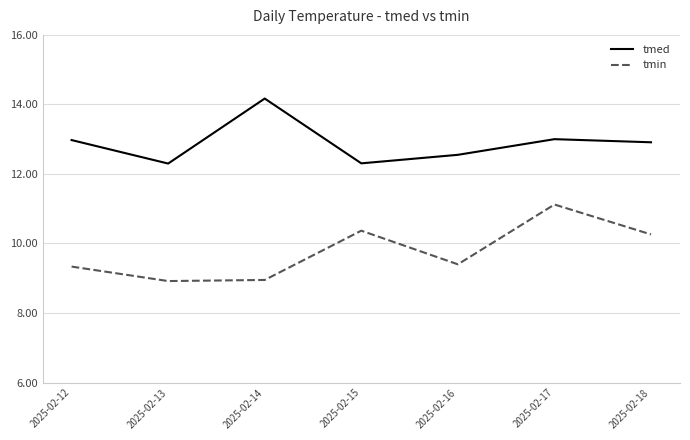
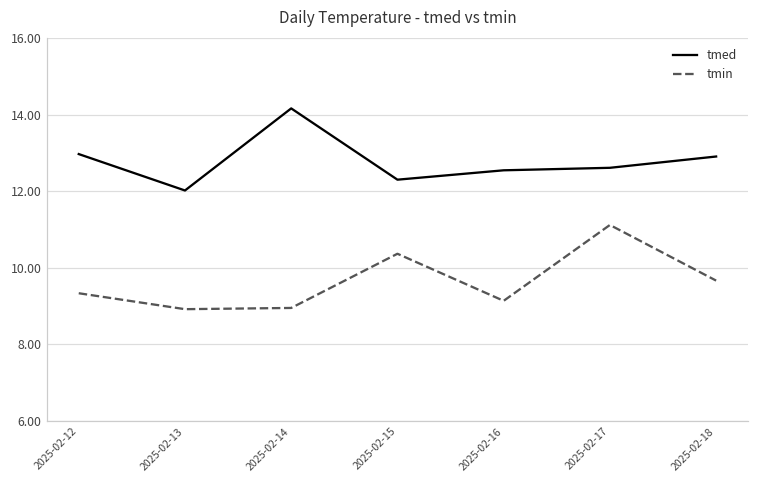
  {
    "tmed": {
      "2025-02-12": 13.0,
-     "2025-02-13": 12.3,
+     "2025-02-13": 12.0,
      "2025-02-14": 14.2,
      "2025-02-15": 12.3,
      "2025-02-16": 12.6,
-     "2025-02-17": 13.0,
+     "2025-02-17": 12.6,
      "2025-02-18": 12.9
    },
    "tmin": {
      "2025-02-12": 9.3,
      "2025-02-13": 8.9,
      "2025-02-14": 9.0,
      "2025-02-15": 10.4,
-     "2025-02-16": 9.4,
+     "2025-02-16": 9.1,
      "2025-02-17": 11.1,
-     "2025-02-18": 10.3
+     "2025-02-18": 9.7
    }
  }
